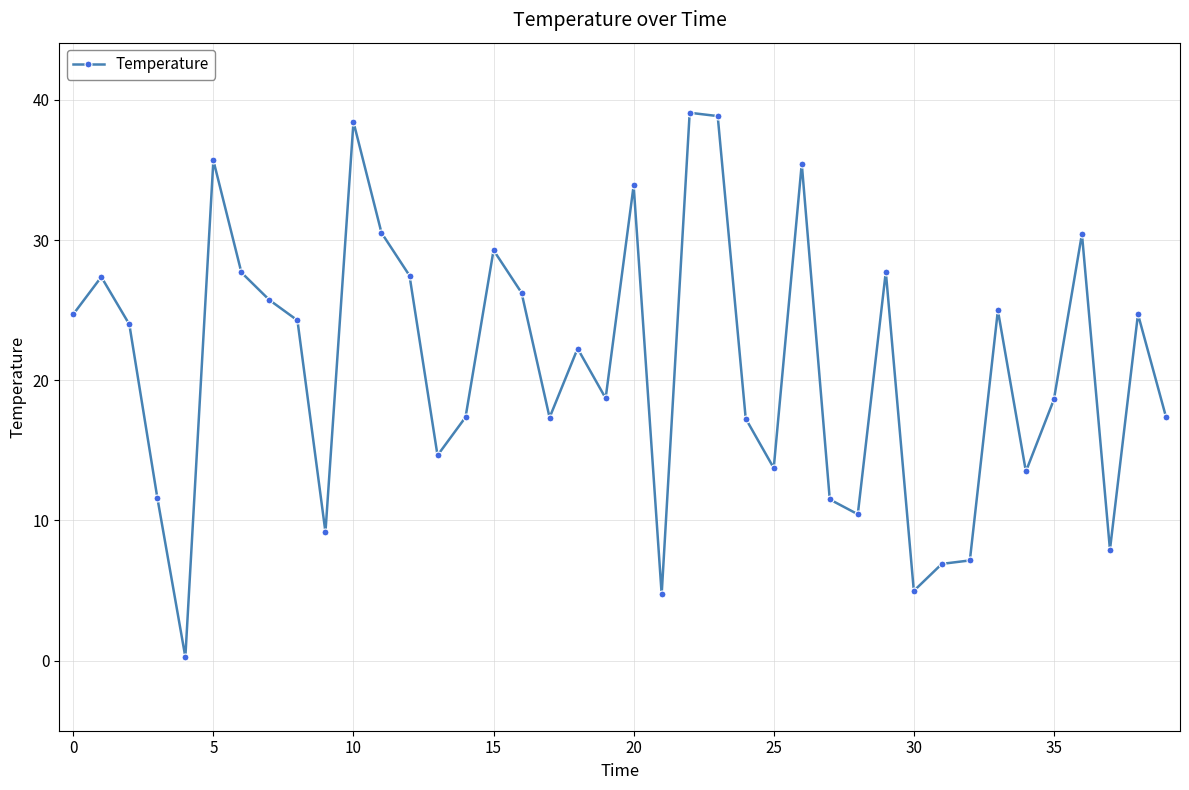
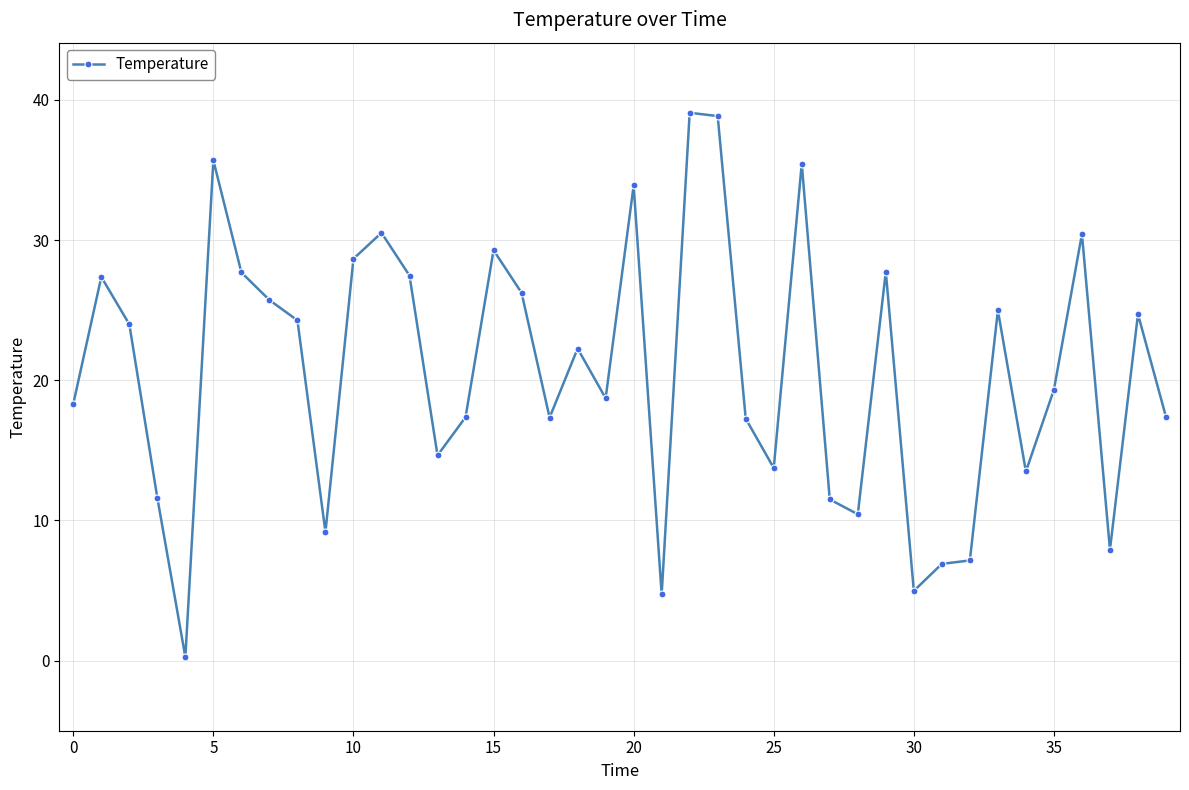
  {
-   "0": 24.7,
+   "0": 18.3,
    "5": 35.7,
-   "10": 38.4,
+   "10": 28.7,
    "15": 29.3,
    "20": 33.9,
    "25": 13.7,
    "30": 5.0,
-   "35": 18.6
+   "35": 19.3
  }
